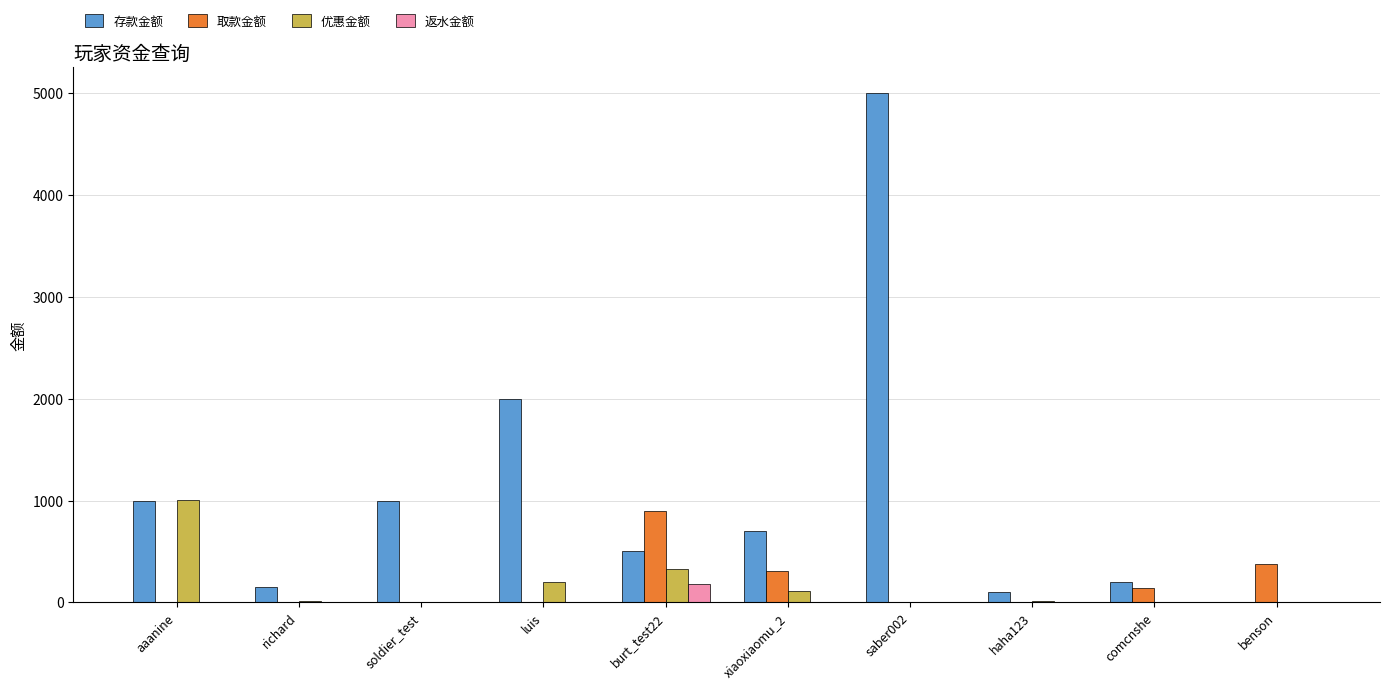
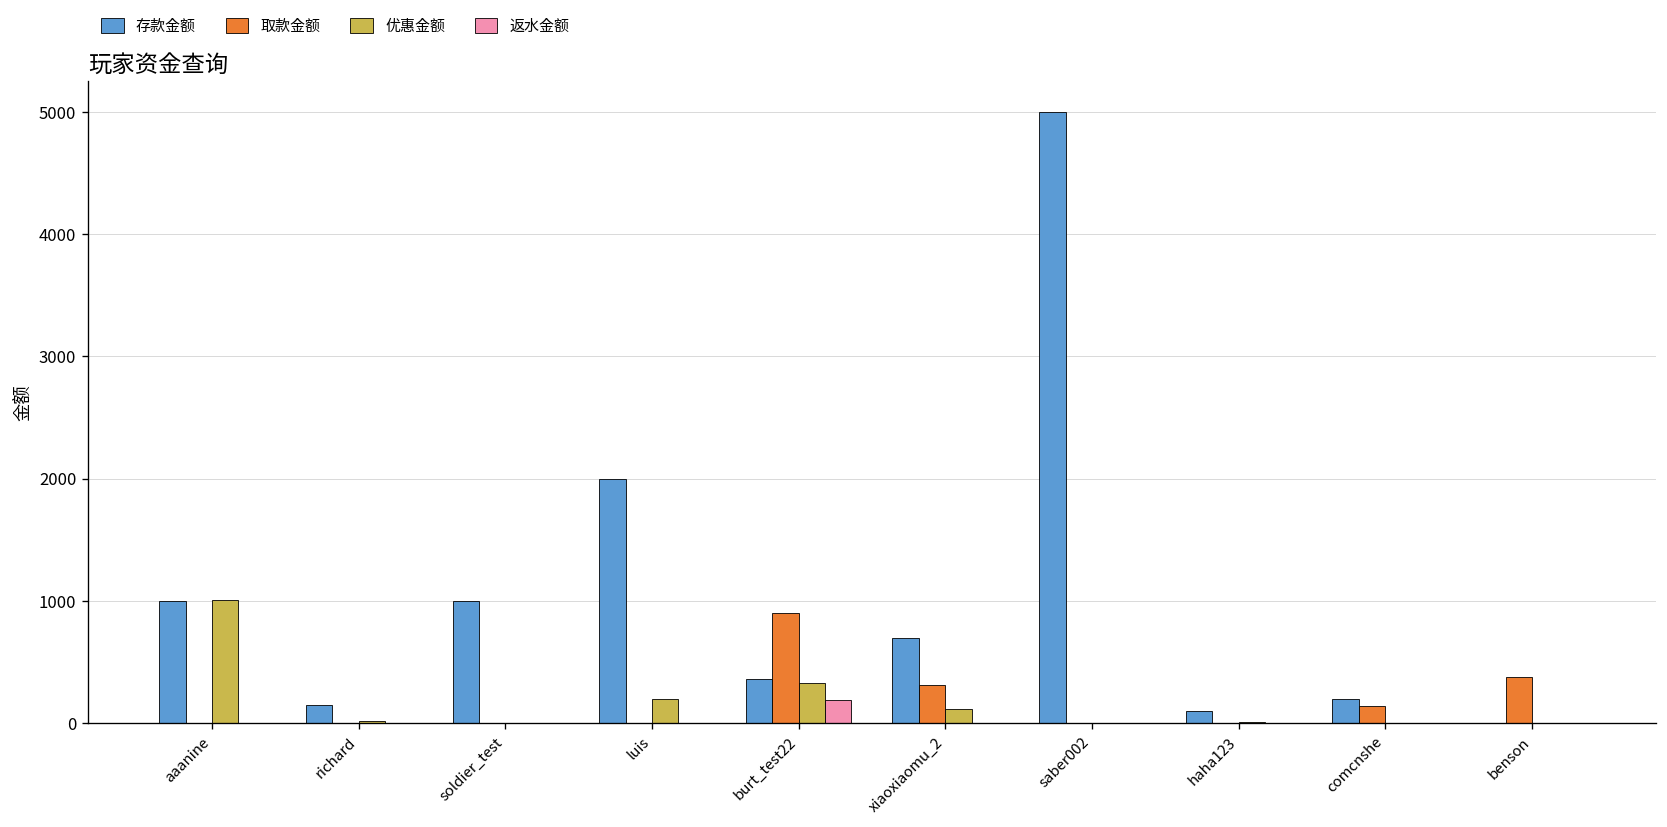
  {
    "存款金额": {
      "aaanine": 1000,
      "richard": 150,
      "soldier_test": 1000,
      "luis": 2000,
-     "burt_test22": 500,
+     "burt_test22": 360,
      "xiaoxiaomu_2": 700,
      "saber002": 5000,
      "haha123": 100,
      "comcnshe": 200,
      "benson": 0
    },
    "取款金额": {
      "aaanine": 0,
      "richard": 0,
      "soldier_test": 0,
      "luis": 0,
      "burt_test22": 900,
      "xiaoxiaomu_2": 310,
      "saber002": 0,
      "haha123": 0,
      "comcnshe": 140,
      "benson": 380
    },
    "优惠金额": {
      "aaanine": 1010,
      "soldier_test": 0,
      "luis": 200,
      "burt_test22": 330,
      "xiaoxiaomu_2": 110,
      "saber002": 0,
      "comcnshe": 0,
      "benson": 0
    },
    "返水金额": {
      "aaanine": 0,
      "richard": 0,
      "soldier_test": 0,
      "luis": 0,
      "burt_test22": 190,
      "xiaoxiaomu_2": 0,
      "saber002": 0,
      "haha123": 0,
      "comcnshe": 0,
      "benson": 0
    }
  }
